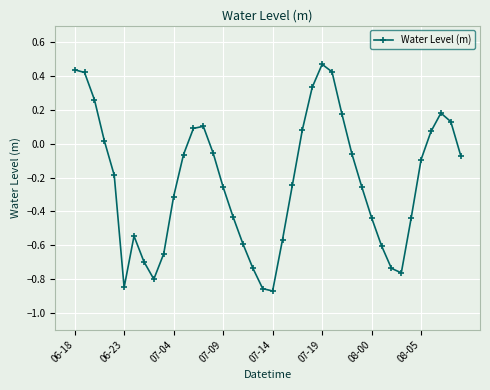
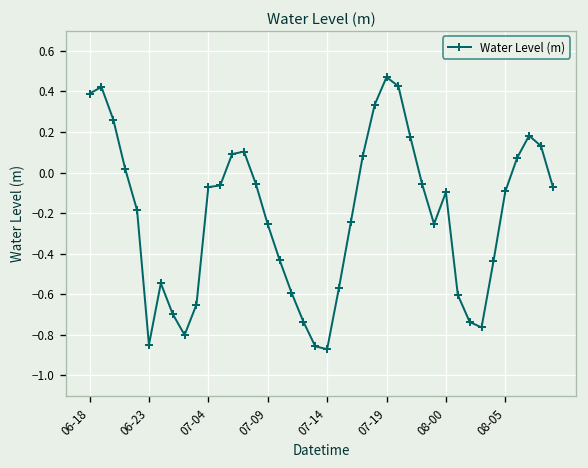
  {
-   "06-18": 0.44,
+   "06-18": 0.39,
    "06-23": -0.85,
-   "07-04": -0.31,
+   "07-04": -0.07,
    "07-09": -0.26,
    "07-14": -0.87,
    "07-19": 0.47,
-   "08-00": -0.44,
+   "08-00": -0.10,
    "08-05": -0.09
  }
